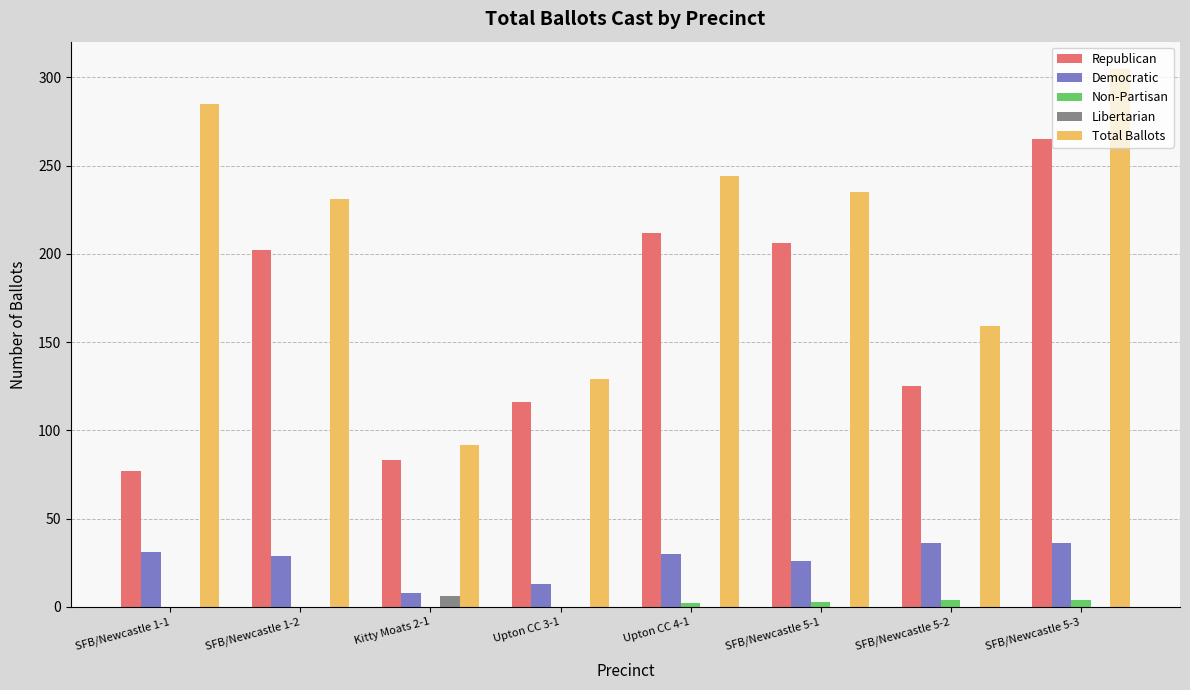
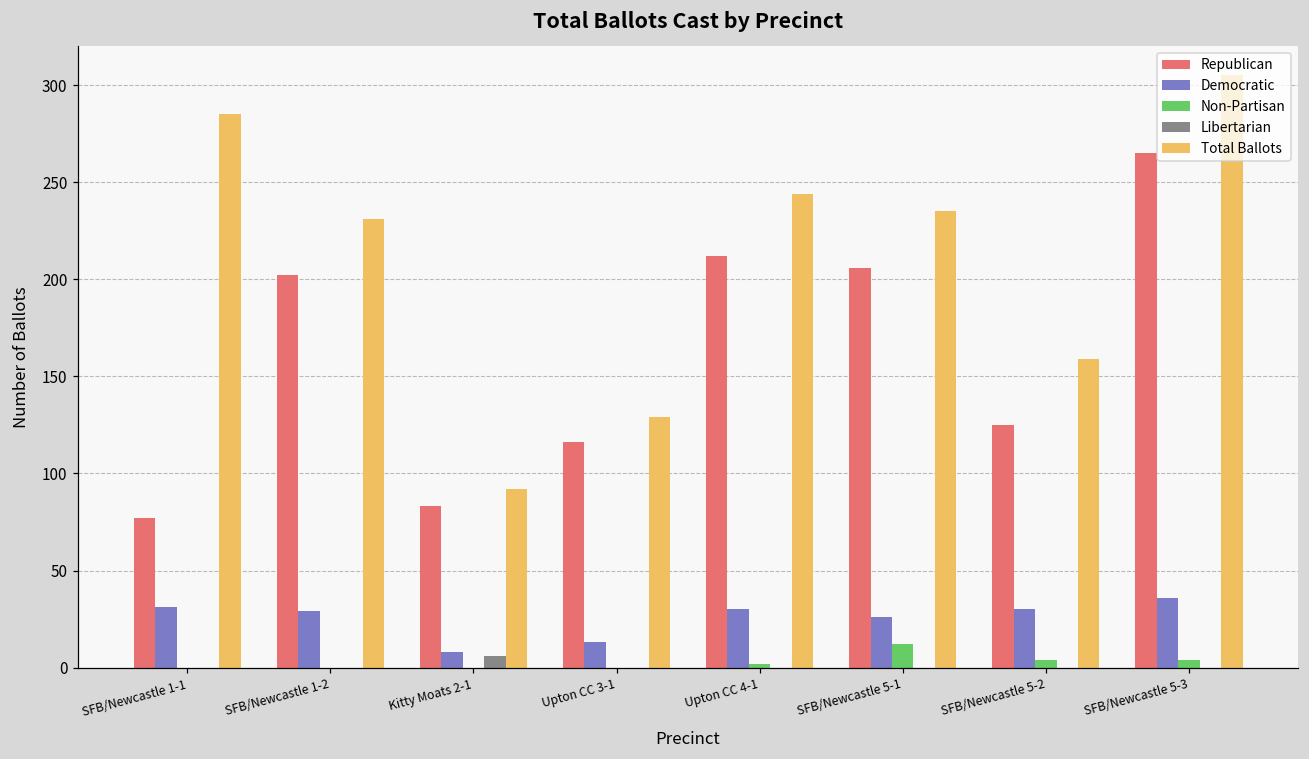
  {
    "Republican": {
      "SFB/Newcastle 1-1": 77,
      "SFB/Newcastle 1-2": 202,
      "Kitty Moats 2-1": 83,
      "Upton CC 3-1": 116,
      "Upton CC 4-1": 212,
      "SFB/Newcastle 5-1": 206,
      "SFB/Newcastle 5-2": 125,
      "SFB/Newcastle 5-3": 265
    },
    "Democratic": {
      "SFB/Newcastle 1-1": 31,
      "SFB/Newcastle 1-2": 29,
      "Kitty Moats 2-1": 8,
      "Upton CC 3-1": 13,
      "Upton CC 4-1": 30,
      "SFB/Newcastle 5-1": 26,
-     "SFB/Newcastle 5-2": 36,
+     "SFB/Newcastle 5-2": 30,
      "SFB/Newcastle 5-3": 36
    },
    "Non-Partisan": {
      "SFB/Newcastle 1-1": 0,
      "SFB/Newcastle 1-2": 0,
      "Kitty Moats 2-1": 0,
      "Upton CC 3-1": 0,
      "Upton CC 4-1": 2,
-     "SFB/Newcastle 5-1": 3,
+     "SFB/Newcastle 5-1": 12,
      "SFB/Newcastle 5-2": 4,
      "SFB/Newcastle 5-3": 4
    },
    "Libertarian": {
      "SFB/Newcastle 1-1": 0,
      "SFB/Newcastle 1-2": 0,
      "Kitty Moats 2-1": 6,
      "Upton CC 3-1": 0,
      "Upton CC 4-1": 0,
      "SFB/Newcastle 5-1": 0,
      "SFB/Newcastle 5-2": 0,
      "SFB/Newcastle 5-3": 0
    },
    "Total Ballots": {
      "SFB/Newcastle 1-1": 285,
      "SFB/Newcastle 1-2": 231,
      "Kitty Moats 2-1": 92,
      "Upton CC 3-1": 129,
      "Upton CC 4-1": 244,
      "SFB/Newcastle 5-1": 235,
      "SFB/Newcastle 5-2": 159
    }
  }
